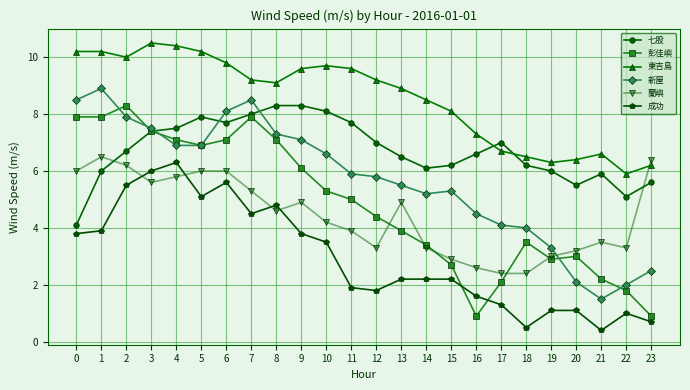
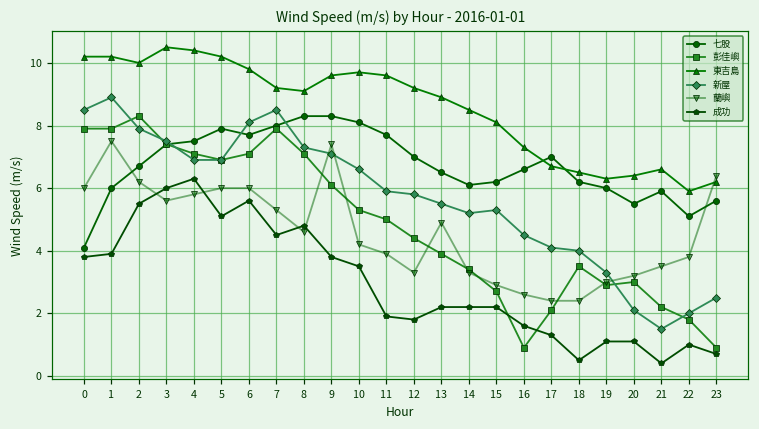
  {
    "蘭嶼": {
      "0": 6.0,
-     "1": 6.5,
+     "1": 7.5,
      "2": 6.2,
      "3": 5.6,
      "4": 5.8,
      "5": 6.0,
      "6": 6.0,
      "7": 5.3,
      "8": 4.6,
-     "9": 4.9,
+     "9": 7.4,
      "10": 4.2,
      "11": 3.9,
      "12": 3.3,
      "13": 4.9,
      "14": 3.3,
      "15": 2.9,
      "16": 2.6,
      "17": 2.4,
      "18": 2.4,
      "19": 3.0,
      "20": 3.2,
      "21": 3.5,
-     "22": 3.3,
+     "22": 3.8,
      "23": 6.4
    }
  }
